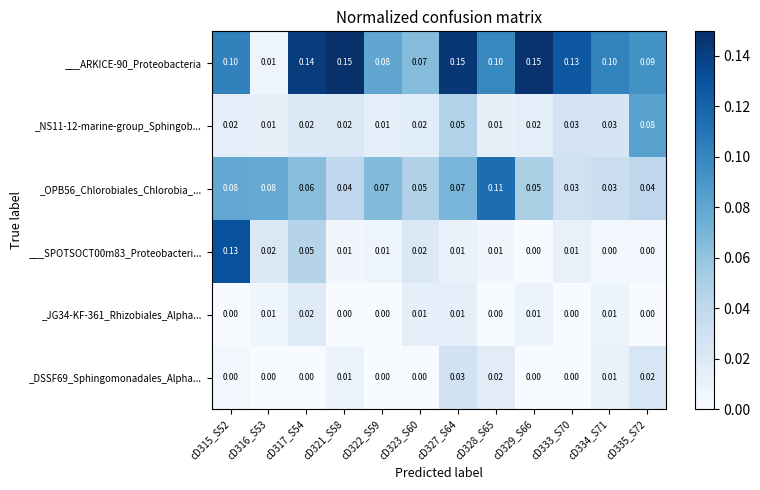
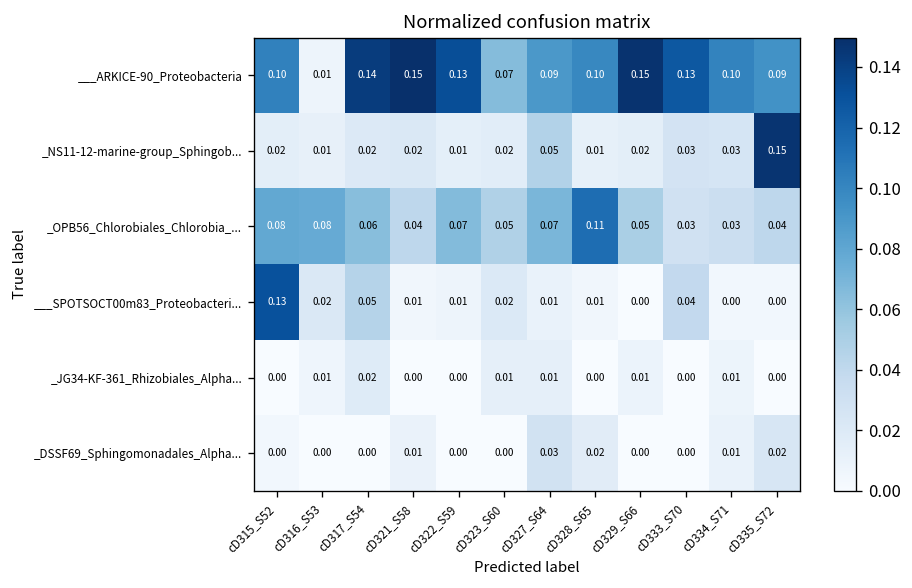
  {
    "___ARKICE-90_Proteobacteria": {
      "cD315_S52": 0.10,
      "cD316_S53": 0.01,
      "cD317_S54": 0.14,
      "cD321_S58": 0.15,
-     "cD322_S59": 0.08,
+     "cD322_S59": 0.13,
      "cD323_S60": 0.07,
-     "cD327_S64": 0.15,
+     "cD327_S64": 0.09,
      "cD328_S65": 0.10,
      "cD329_S66": 0.15,
      "cD333_S70": 0.13,
      "cD334_S71": 0.10,
      "cD335_S72": 0.09
    },
    "_NS11-12-marine-group_Sphingob...": {
      "cD315_S52": 0.02,
      "cD316_S53": 0.01,
      "cD317_S54": 0.02,
      "cD321_S58": 0.02,
      "cD322_S59": 0.01,
      "cD323_S60": 0.02,
      "cD327_S64": 0.05,
      "cD328_S65": 0.01,
      "cD329_S66": 0.02,
      "cD333_S70": 0.03,
      "cD334_S71": 0.03,
-     "cD335_S72": 0.08
+     "cD335_S72": 0.15
    },
    "_OPB56_Chlorobiales_Chlorobia_...": {
      "cD315_S52": 0.08,
      "cD316_S53": 0.08,
      "cD317_S54": 0.06,
      "cD321_S58": 0.04,
      "cD322_S59": 0.07,
      "cD323_S60": 0.05,
      "cD327_S64": 0.07,
      "cD328_S65": 0.11,
      "cD329_S66": 0.05,
      "cD333_S70": 0.03,
      "cD334_S71": 0.03,
      "cD335_S72": 0.04
    },
    "___SPOTSOCT00m83_Proteobacteri...": {
      "cD315_S52": 0.13,
      "cD316_S53": 0.02,
      "cD317_S54": 0.05,
      "cD321_S58": 0.01,
      "cD322_S59": 0.01,
      "cD323_S60": 0.02,
      "cD327_S64": 0.01,
      "cD328_S65": 0.01,
      "cD329_S66": 0.00,
-     "cD333_S70": 0.01,
+     "cD333_S70": 0.04,
      "cD334_S71": 0.00,
      "cD335_S72": 0.00
    },
    "_JG34-KF-361_Rhizobiales_Alpha...": {
      "cD315_S52": 0.00,
      "cD316_S53": 0.01,
      "cD317_S54": 0.02,
      "cD321_S58": 0.00,
      "cD322_S59": 0.00,
      "cD323_S60": 0.01,
      "cD327_S64": 0.01,
      "cD328_S65": 0.00,
      "cD329_S66": 0.01,
      "cD333_S70": 0.00,
      "cD334_S71": 0.01,
      "cD335_S72": 0.00
    },
    "_DSSF69_Sphingomonadales_Alpha...": {
      "cD315_S52": 0.00,
      "cD316_S53": 0.00,
      "cD317_S54": 0.00,
      "cD321_S58": 0.01,
      "cD322_S59": 0.00,
      "cD323_S60": 0.00,
      "cD327_S64": 0.03,
      "cD328_S65": 0.02,
      "cD329_S66": 0.00,
      "cD333_S70": 0.00,
      "cD334_S71": 0.01,
      "cD335_S72": 0.02
    }
  }
